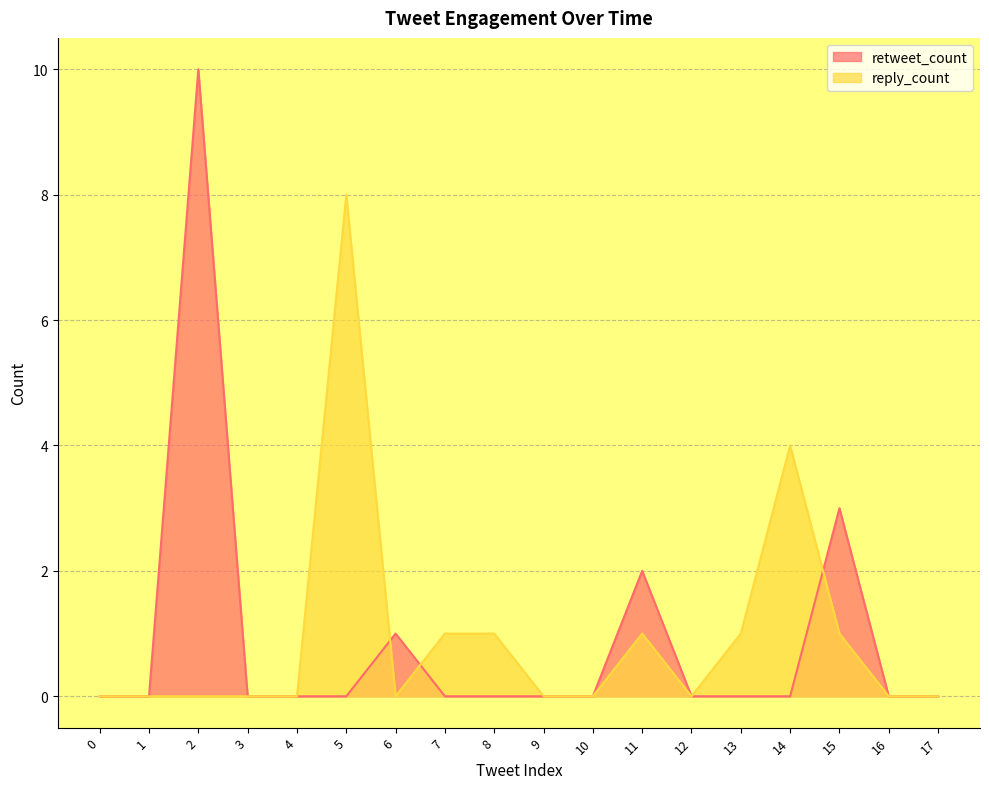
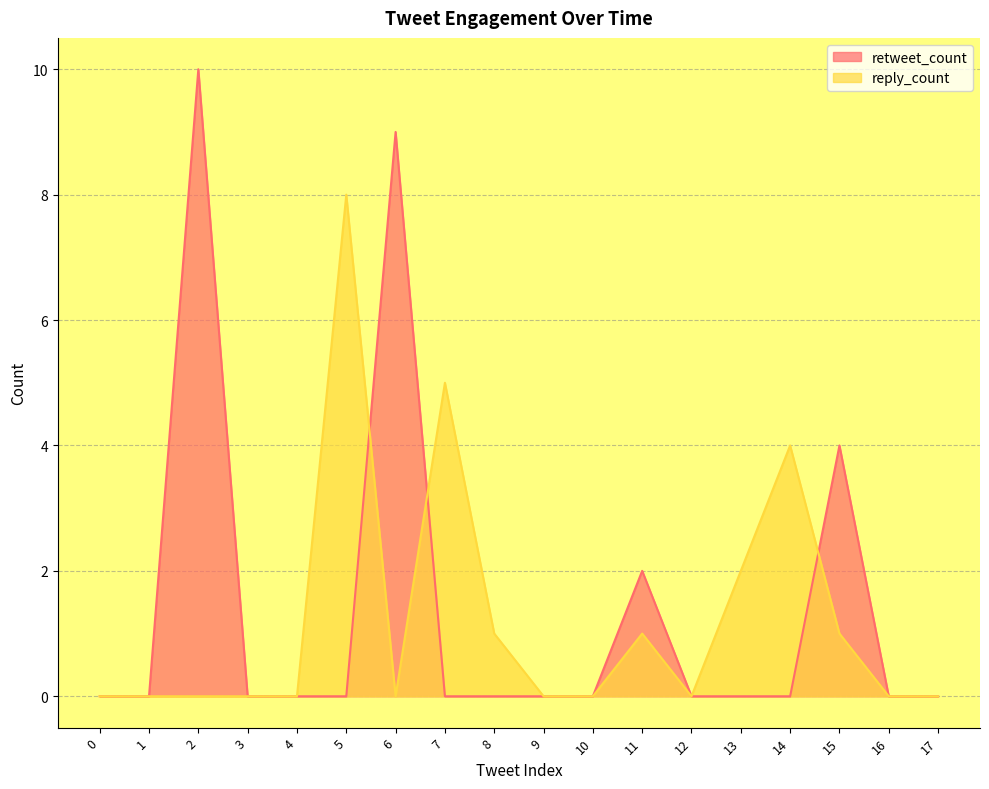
  {
    "retweet_count": {
      "2": 10,
      "5": 0,
-     "6": 1,
+     "6": 9,
      "7": 0,
      "8": 0,
      "11": 2,
      "13": 0,
      "14": 0,
-     "15": 3
+     "15": 4
    },
    "reply_count": {
      "2": 0,
      "5": 8,
      "6": 0,
-     "7": 1,
+     "7": 5,
      "8": 1,
      "11": 1,
-     "13": 1,
+     "13": 2,
      "14": 4,
      "15": 1
    }
  }
